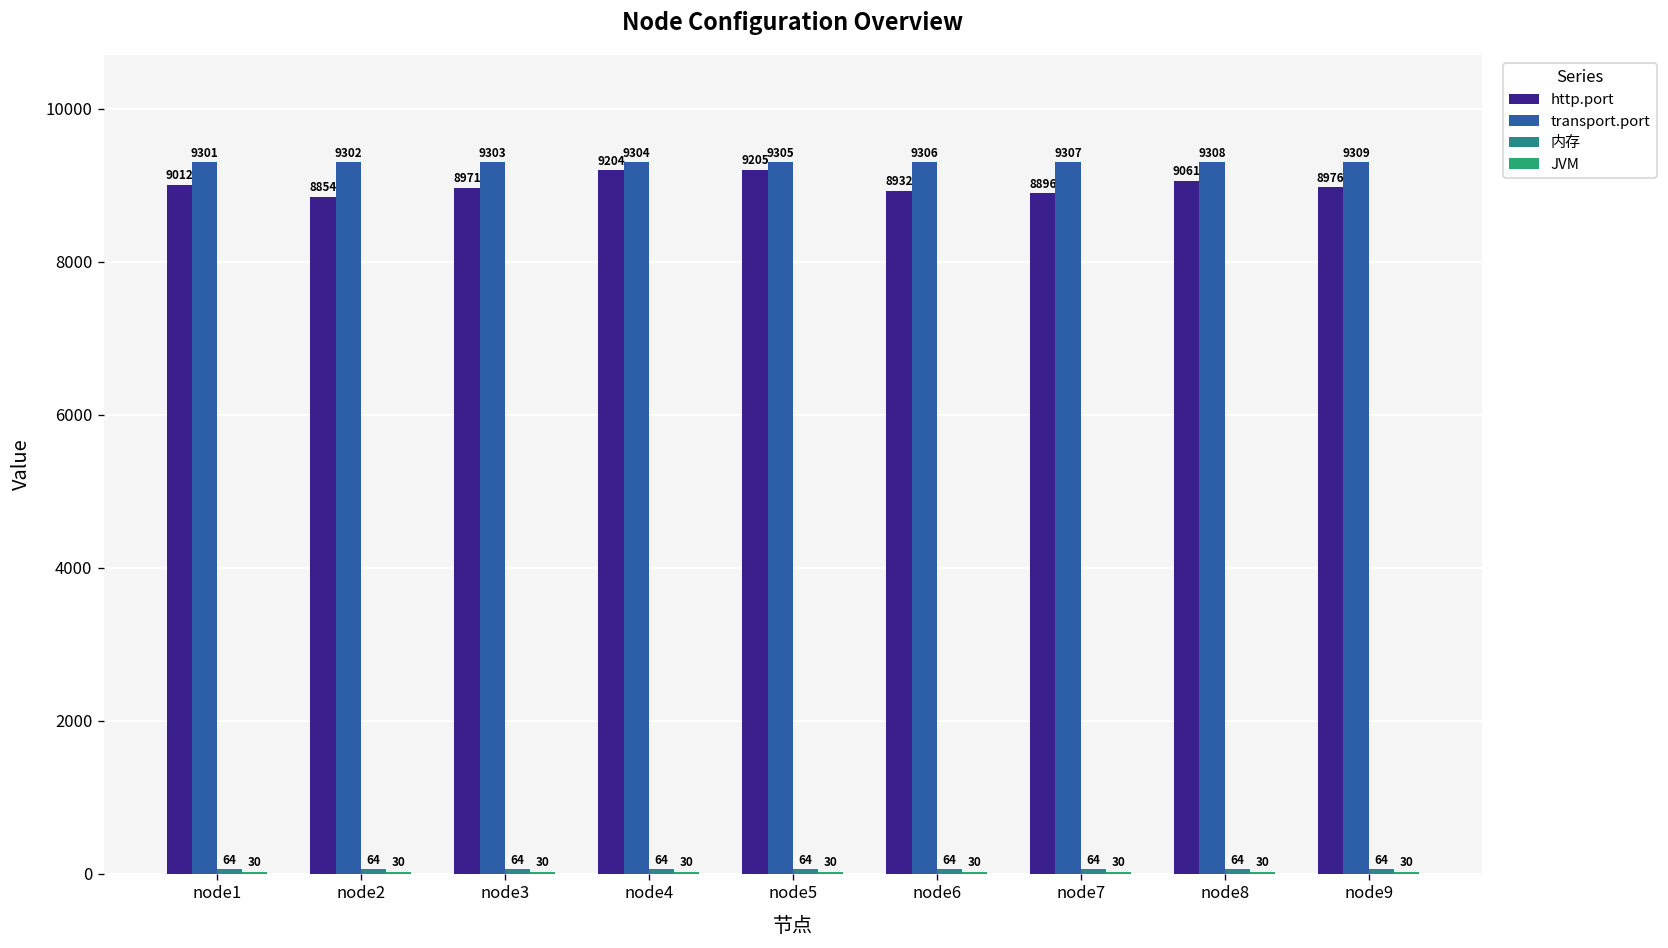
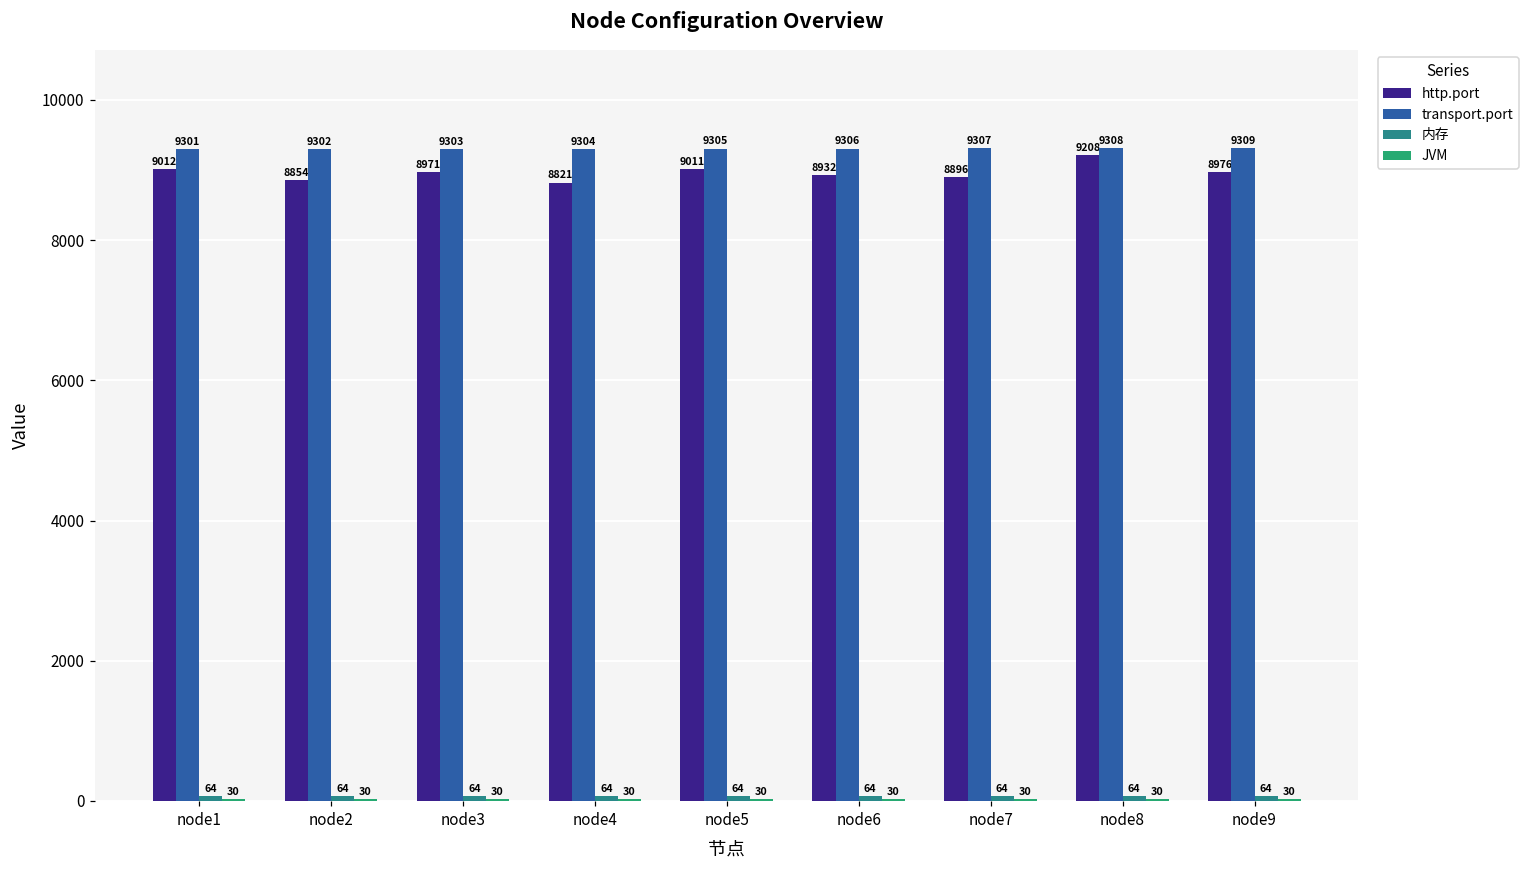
  {
    "http.port": {
      "node1": 9012,
      "node2": 8854,
      "node3": 8971,
-     "node4": 9204,
-     "node5": 9205,
+     "node4": 8821,
+     "node5": 9011,
      "node6": 8932,
      "node7": 8896,
-     "node8": 9061,
+     "node8": 9208,
      "node9": 8976
    }
  }
